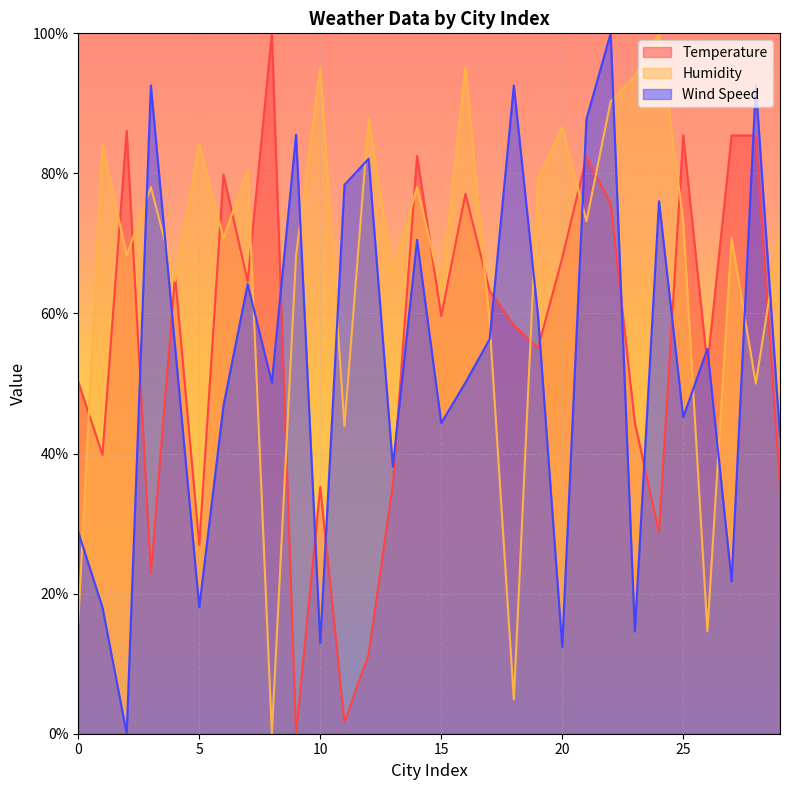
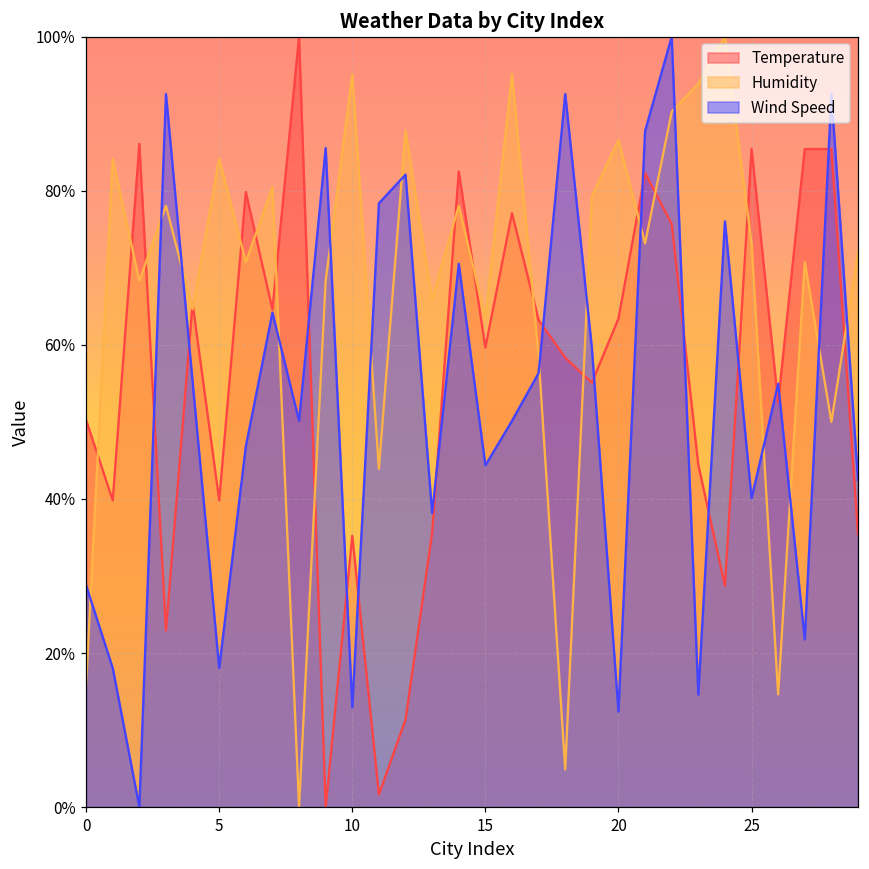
  {
    "Temperature": {
      "0": "50%",
-     "5": "27%",
+     "5": "40%",
      "10": "35%",
      "15": "60%",
-     "20": "68%",
+     "20": "63%",
      "25": "85%"
    },
    "Humidity": {
      "0": "16%",
      "5": "84%",
      "10": "95%",
      "15": "63%",
      "20": "87%",
      "25": "73%"
    },
    "Wind Speed": {
      "0": "29%",
      "5": "18%",
      "10": "13%",
      "15": "44%",
      "20": "12%",
-     "25": "45%"
+     "25": "40%"
    }
  }
